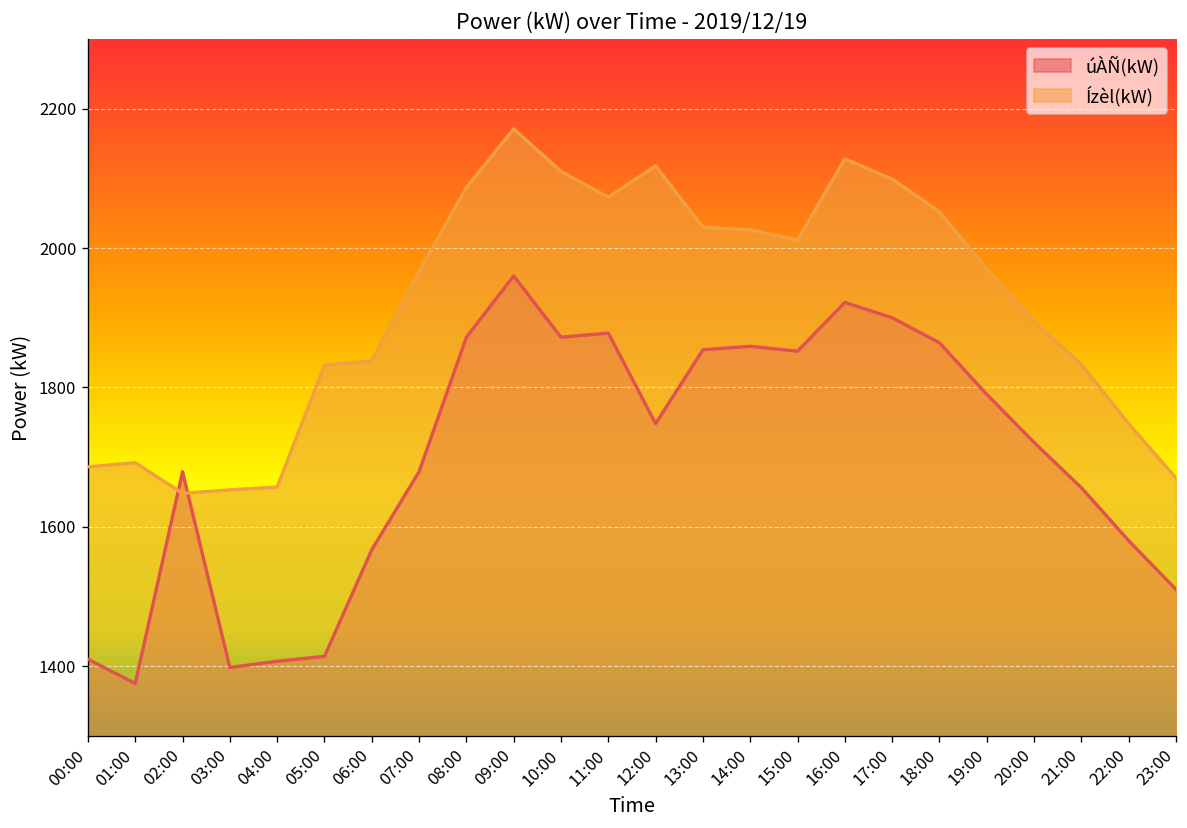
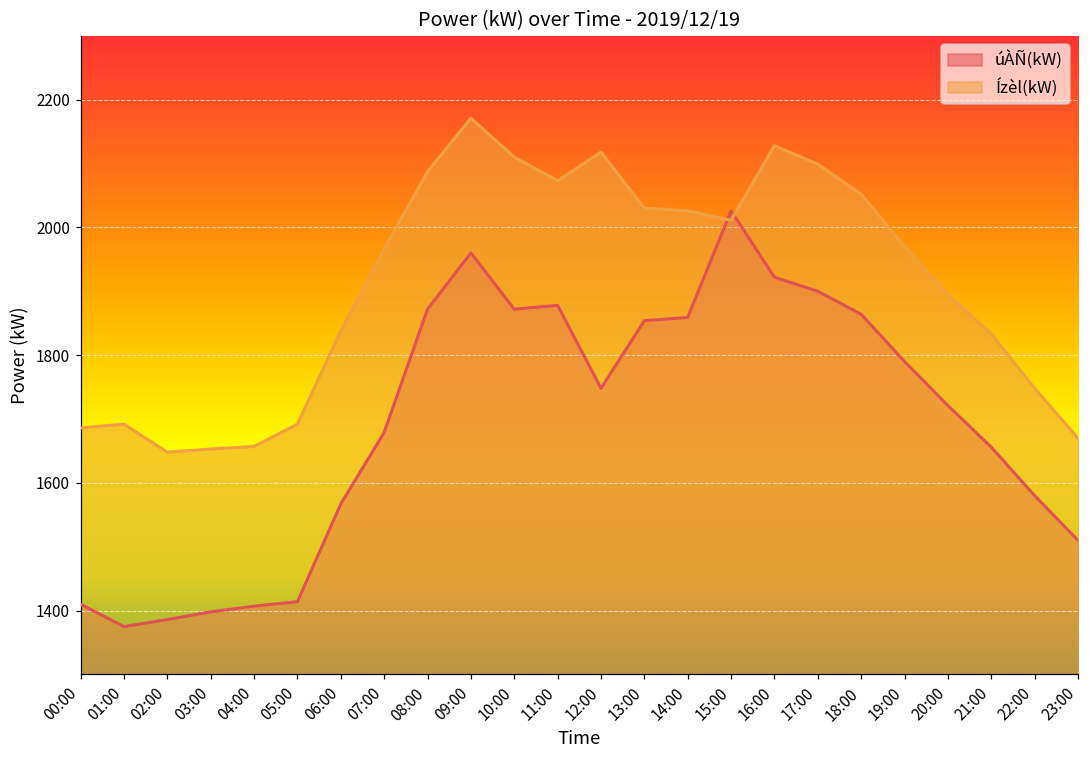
  {
    "úÀÑ(kW)": {
      "00:00": 1410,
      "01:00": 1380,
-     "02:00": 1680,
+     "02:00": 1390,
      "03:00": 1400,
      "04:00": 1410,
      "05:00": 1410,
      "06:00": 1570,
      "07:00": 1680,
      "08:00": 1870,
      "09:00": 1960,
      "10:00": 1870,
      "11:00": 1880,
      "12:00": 1750,
      "13:00": 1850,
      "14:00": 1860,
-     "15:00": 1850,
+     "15:00": 2030,
      "16:00": 1920,
      "17:00": 1900,
      "18:00": 1860,
      "19:00": 1790,
      "20:00": 1720,
      "21:00": 1660,
      "22:00": 1580,
      "23:00": 1510
    },
    "Ízèl(kW)": {
      "00:00": 1690,
      "01:00": 1690,
      "02:00": 1650,
      "03:00": 1650,
      "04:00": 1660,
-     "05:00": 1830,
+     "05:00": 1690,
      "06:00": 1840,
      "07:00": 1970,
      "08:00": 2090,
      "09:00": 2170,
      "10:00": 2110,
      "11:00": 2070,
      "12:00": 2120,
      "13:00": 2030,
      "14:00": 2030,
      "15:00": 2010,
      "16:00": 2130,
      "17:00": 2100,
      "18:00": 2050,
      "19:00": 1970,
      "20:00": 1900,
      "21:00": 1830,
      "22:00": 1750,
      "23:00": 1670
    }
  }
